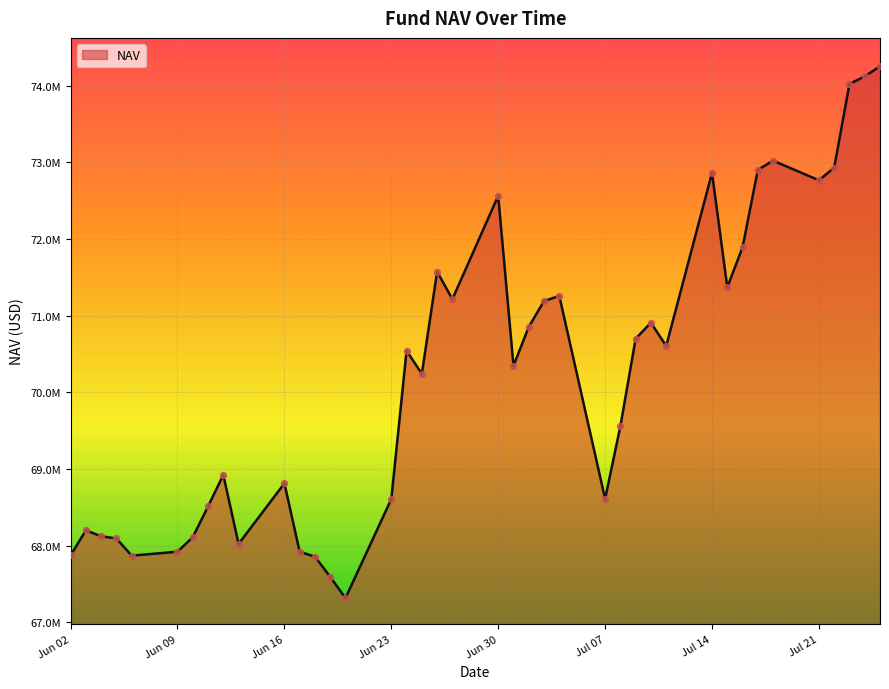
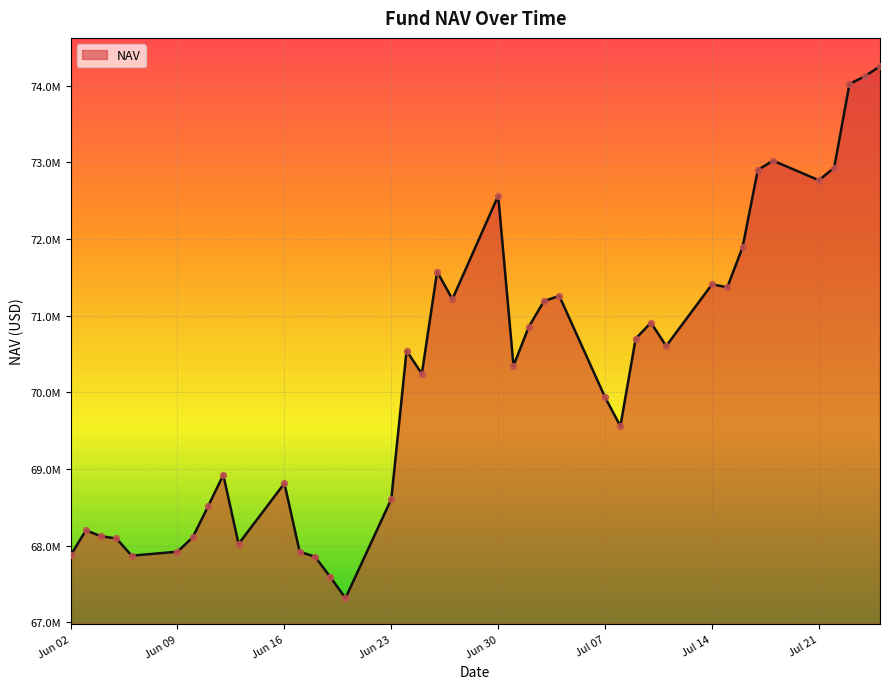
  {
    "Jun 02": 67900000,
    "Jun 09": 67900000,
    "Jun 16": 68800000,
    "Jun 23": 68600000,
    "Jun 30": 72600000,
-   "Jul 07": 68600000,
-   "Jul 14": 72900000,
+   "Jul 07": 69900000,
+   "Jul 14": 71400000,
    "Jul 21": 72800000
  }
